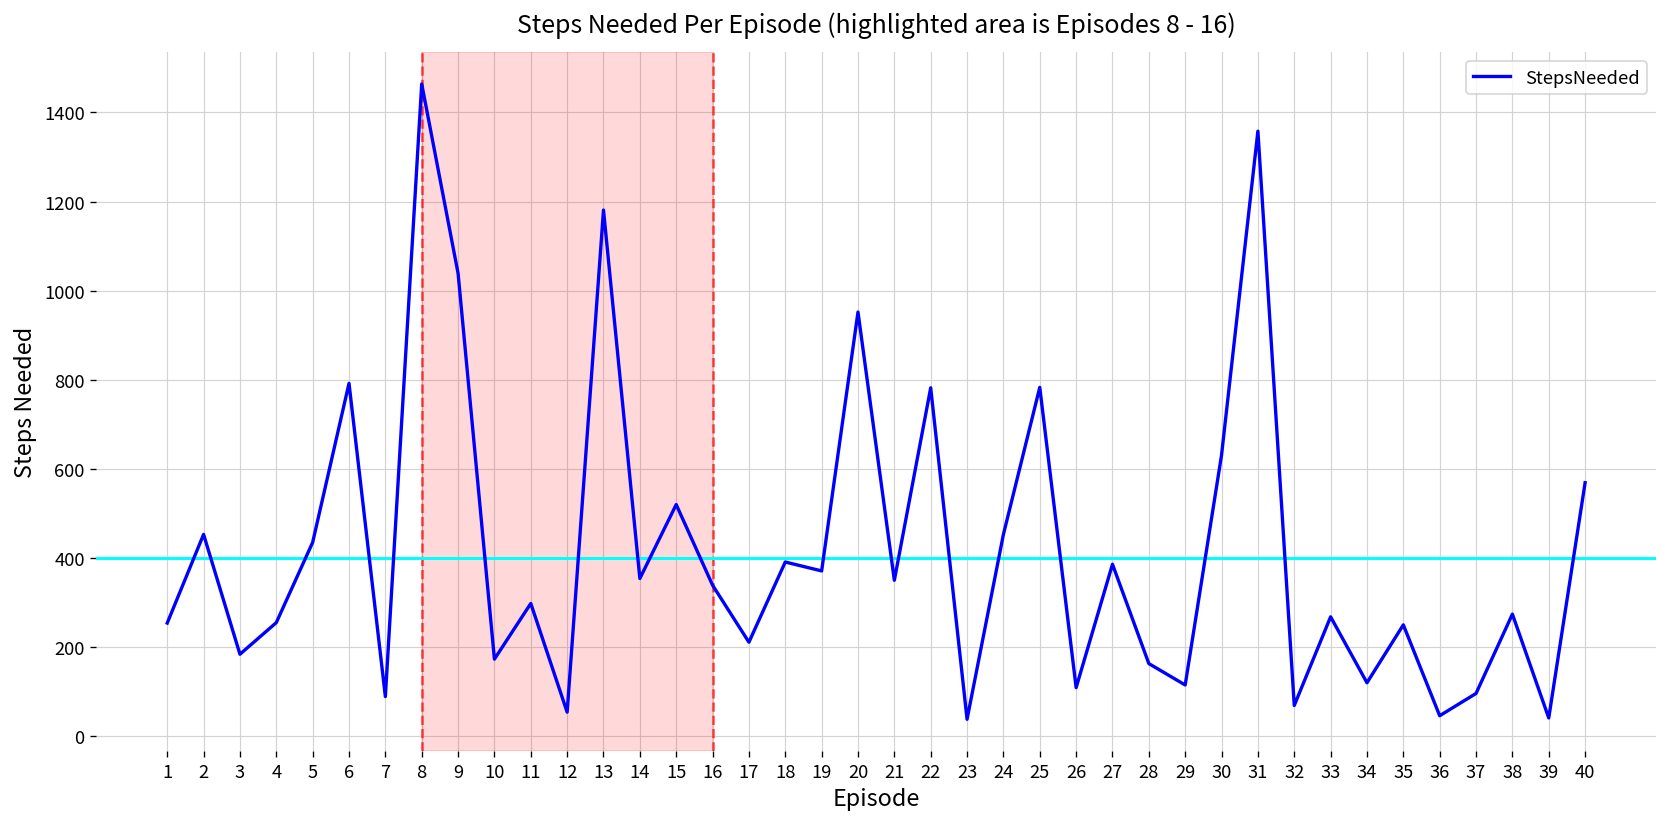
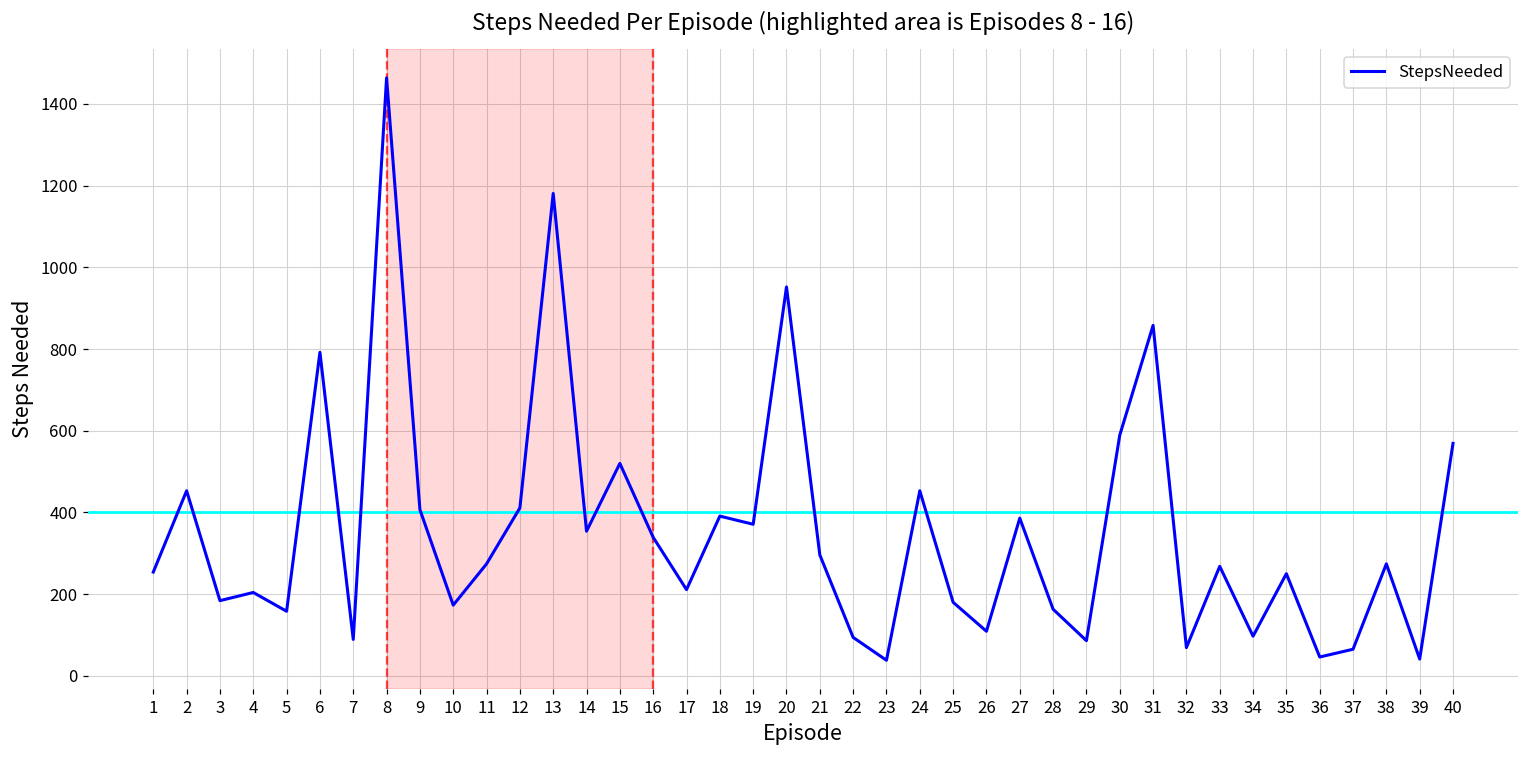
  {
    "1": 250,
    "2": 450,
    "3": 180,
-   "4": 260,
-   "5": 440,
+   "4": 200,
+   "5": 160,
    "6": 790,
    "7": 90,
    "8": 1460,
-   "9": 1040,
+   "9": 410,
    "10": 170,
-   "11": 300,
-   "12": 50,
+   "11": 270,
+   "12": 410,
    "13": 1180,
    "14": 350,
    "15": 520,
    "16": 340,
    "17": 210,
    "18": 390,
    "19": 370,
    "20": 950,
-   "21": 350,
-   "22": 780,
+   "21": 300,
+   "22": 90,
    "23": 40,
    "24": 450,
-   "25": 780,
+   "25": 180,
    "26": 110,
    "27": 390,
    "28": 160,
-   "29": 120,
-   "30": 630,
-   "31": 1360,
+   "29": 90,
+   "30": 590,
+   "31": 860,
    "32": 70,
    "33": 270,
-   "34": 120,
+   "34": 100,
    "35": 250,
    "36": 50,
-   "37": 100,
+   "37": 70,
    "38": 270,
    "39": 40,
    "40": 570
  }
